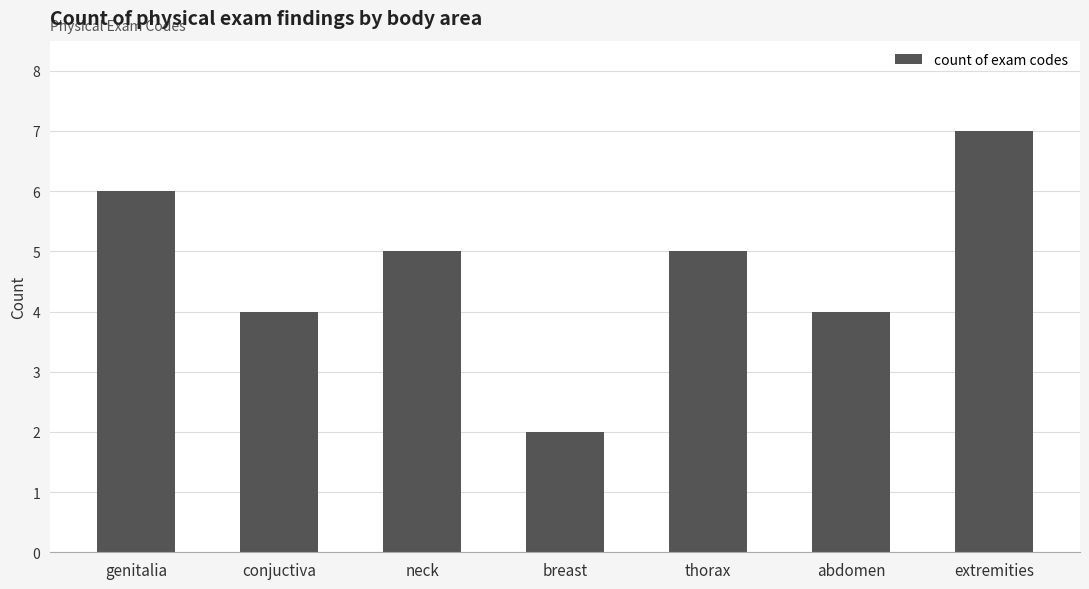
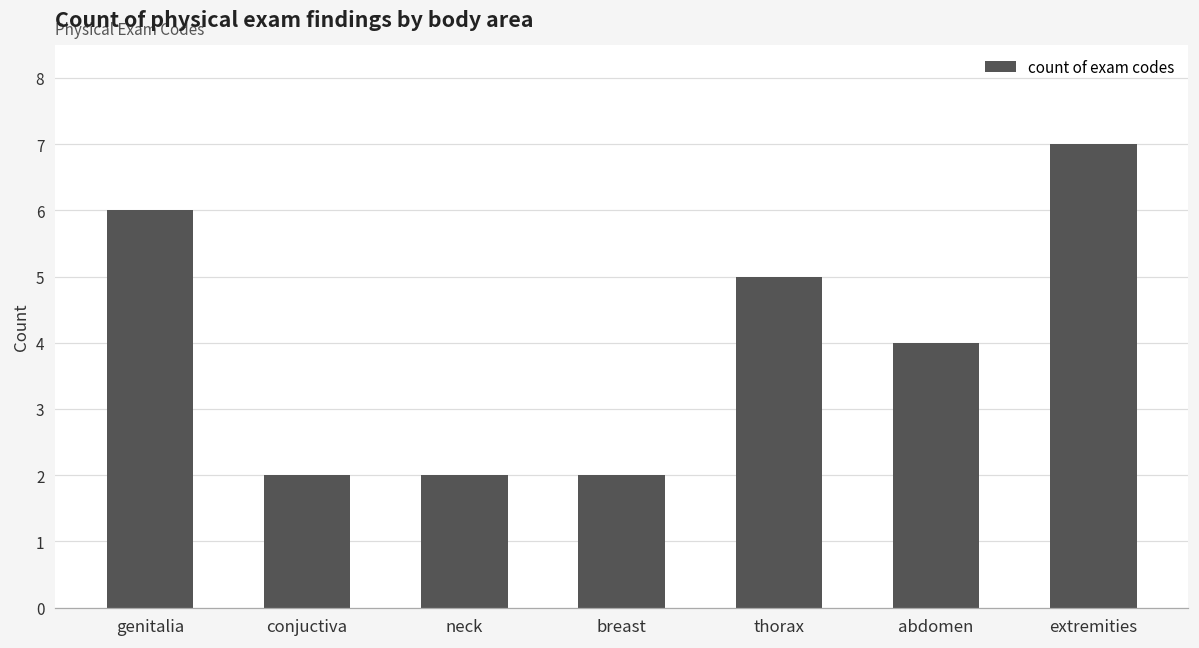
  {
    "genitalia": 6,
-   "conjuctiva": 4,
-   "neck": 5,
+   "conjuctiva": 2,
+   "neck": 2,
    "breast": 2,
    "thorax": 5,
    "abdomen": 4,
    "extremities": 7
  }
